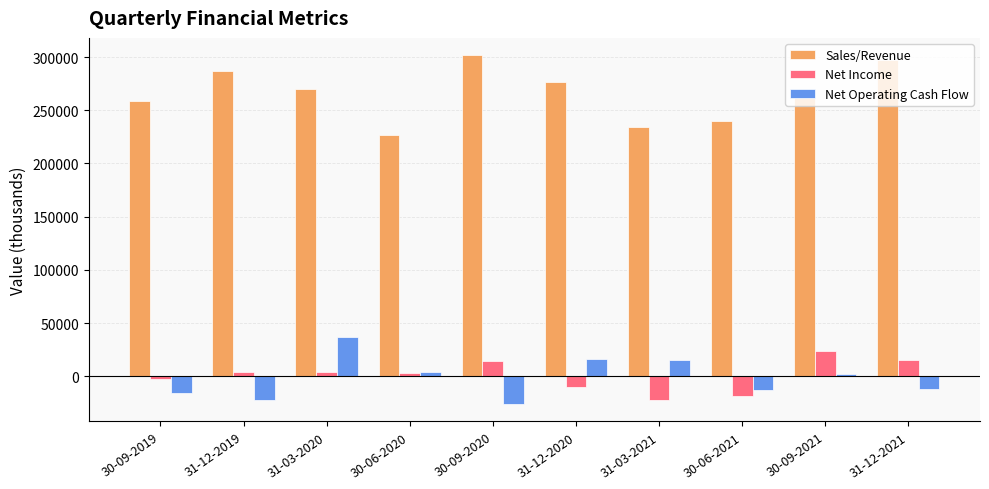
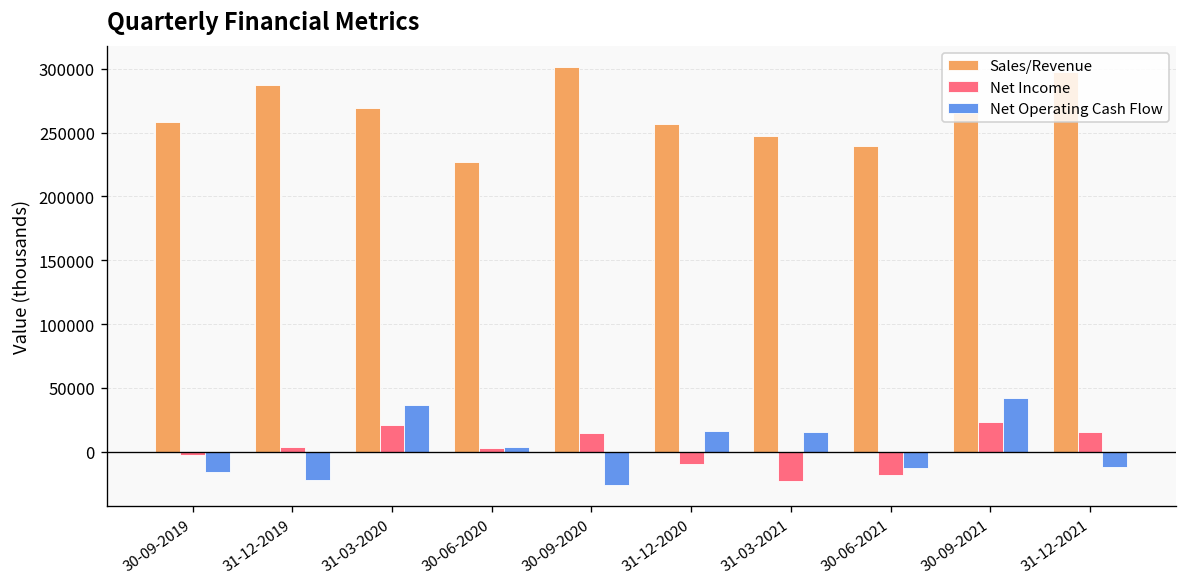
  {
    "Sales/Revenue": {
      "30-09-2019": 259000,
      "31-12-2019": 287000,
      "31-03-2020": 270000,
      "30-06-2020": 227000,
      "30-09-2020": 302000,
-     "31-12-2020": 277000,
-     "31-03-2021": 235000,
+     "31-12-2020": 257000,
+     "31-03-2021": 247000,
      "30-06-2021": 240000
    },
    "Net Income": {
      "31-12-2019": 4000,
-     "31-03-2020": 4000,
+     "31-03-2020": 21000,
      "30-06-2020": 3000,
      "30-09-2020": 15000,
      "31-12-2020": -10000,
      "31-03-2021": -23000,
      "30-06-2021": -18000,
      "30-09-2021": 23000,
      "31-12-2021": 16000
    },
    "Net Operating Cash Flow": {
      "30-09-2019": -16000,
      "31-12-2019": -22000,
      "31-03-2020": 37000,
      "30-06-2020": 4000,
      "30-09-2020": -26000,
      "31-12-2020": 16000,
      "31-03-2021": 16000,
      "30-06-2021": -13000,
-     "30-09-2021": 2000,
+     "30-09-2021": 42000,
      "31-12-2021": -12000
    }
  }
